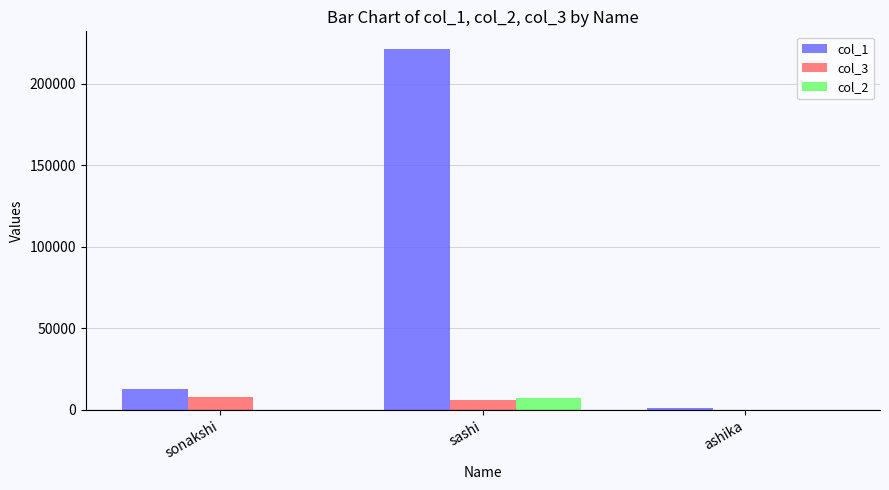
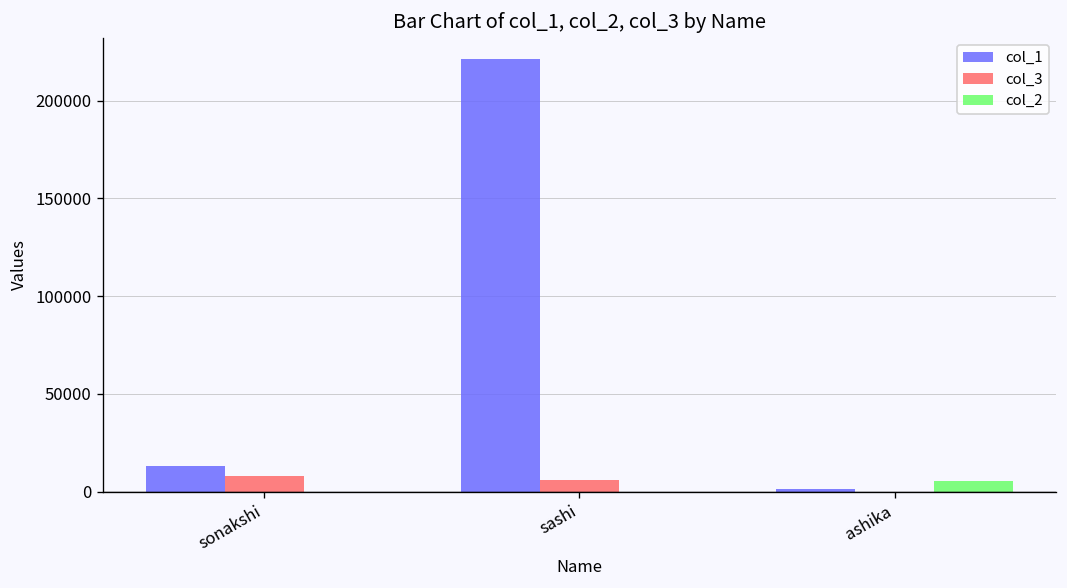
  {
    "col_1": {
      "sonakshi": 13000,
      "sashi": 221000
    },
    "col_3": {
      "sonakshi": 8000,
      "sashi": 6000
    },
    "col_2": {
-     "sashi": 7000,
-     "ashika": 0
+     "sashi": 0,
+     "ashika": 6000
    }
  }
